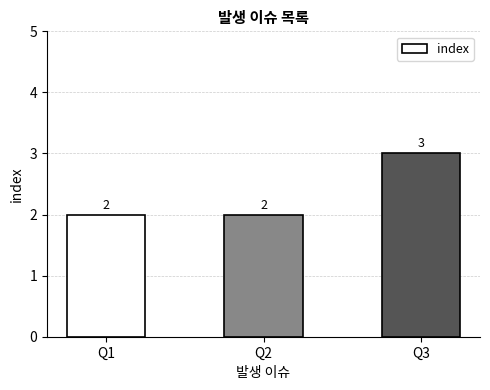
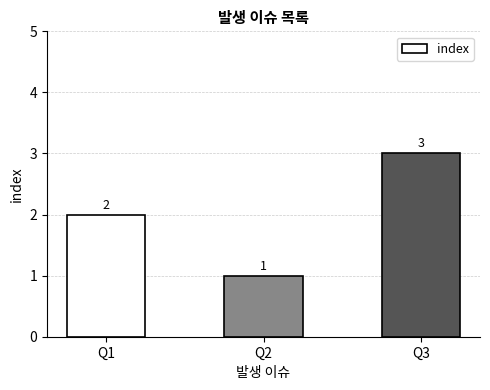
  {
    "Q1": 2,
-   "Q2": 2,
+   "Q2": 1,
    "Q3": 3
  }
